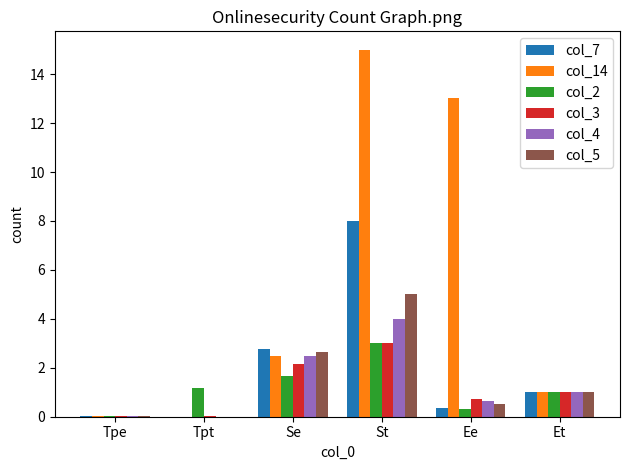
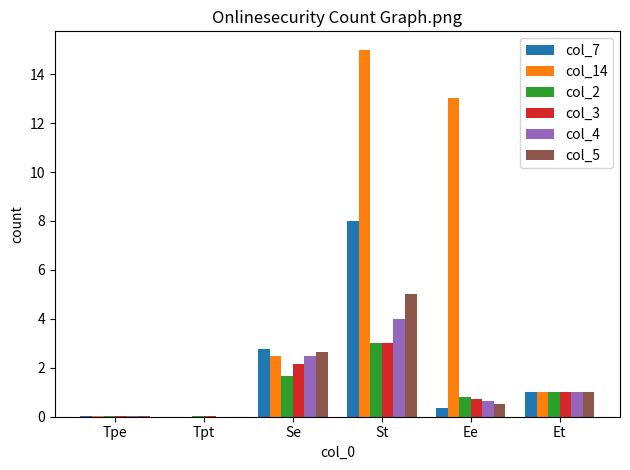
  {
    "col_7": {
      "Se": 2.8,
      "St": 8.0,
      "Ee": 0.3,
      "Et": 1.0
    },
    "col_14": {
      "Se": 2.5,
      "St": 15.0,
      "Ee": 13.0,
      "Et": 1.0
    },
    "col_2": {
-     "Tpt": 1.2,
+     "Tpt": 0.0,
      "Se": 1.7,
      "St": 3.0,
-     "Ee": 0.3,
+     "Ee": 0.8,
      "Et": 1.0
    },
    "col_3": {
      "Se": 2.2,
      "St": 3.0,
      "Ee": 0.7,
      "Et": 1.0
    },
    "col_4": {
      "Se": 2.5,
      "St": 4.0,
      "Ee": 0.6,
      "Et": 1.0
    },
    "col_5": {
      "Se": 2.6,
      "St": 5.0,
      "Ee": 0.5,
      "Et": 1.0
    }
  }
